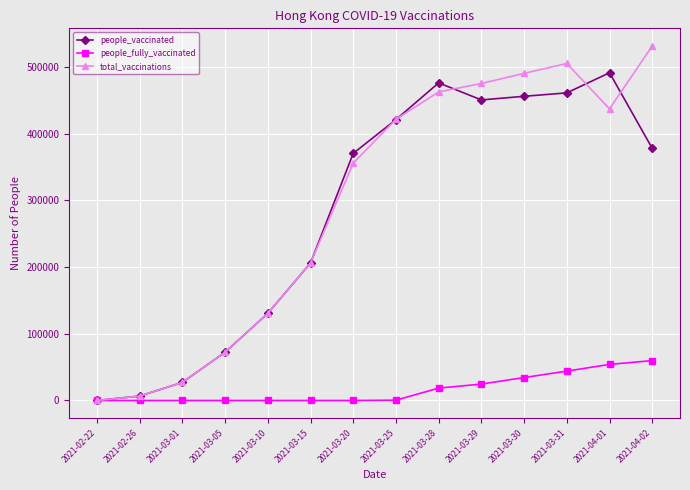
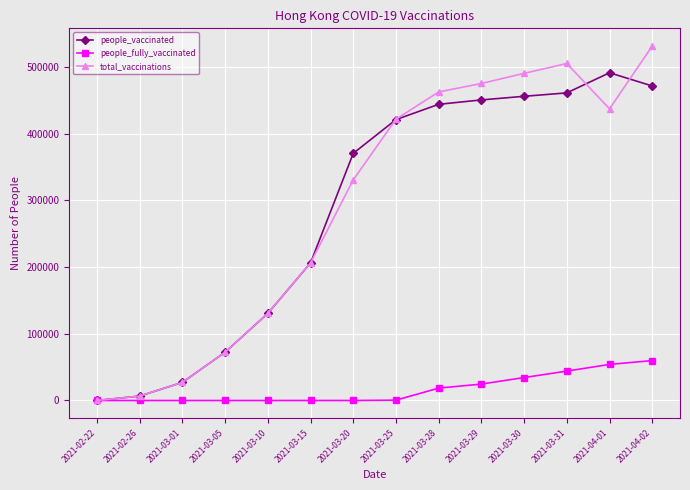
  {
    "people_vaccinated": {
      "2021-03-20": 370000,
-     "2021-03-28": 480000,
+     "2021-03-28": 440000,
      "2021-03-29": 450000,
      "2021-03-30": 460000,
      "2021-03-31": 460000,
      "2021-04-01": 490000,
-     "2021-04-02": 380000
+     "2021-04-02": 470000
    },
    "people_fully_vaccinated": {
      "2021-02-26": 0,
      "2021-03-01": 0,
      "2021-03-05": 0,
      "2021-03-10": 0,
      "2021-03-15": 0,
      "2021-03-20": 0,
      "2021-03-25": 0,
      "2021-03-28": 20000,
      "2021-03-29": 20000,
      "2021-03-30": 30000,
      "2021-03-31": 40000,
      "2021-04-01": 50000,
      "2021-04-02": 60000
    },
    "total_vaccinations": {
-     "2021-03-20": 360000,
+     "2021-03-20": 330000,
      "2021-03-28": 460000,
      "2021-03-29": 480000,
      "2021-03-30": 490000,
      "2021-03-31": 510000,
      "2021-04-01": 440000,
      "2021-04-02": 530000
    }
  }
